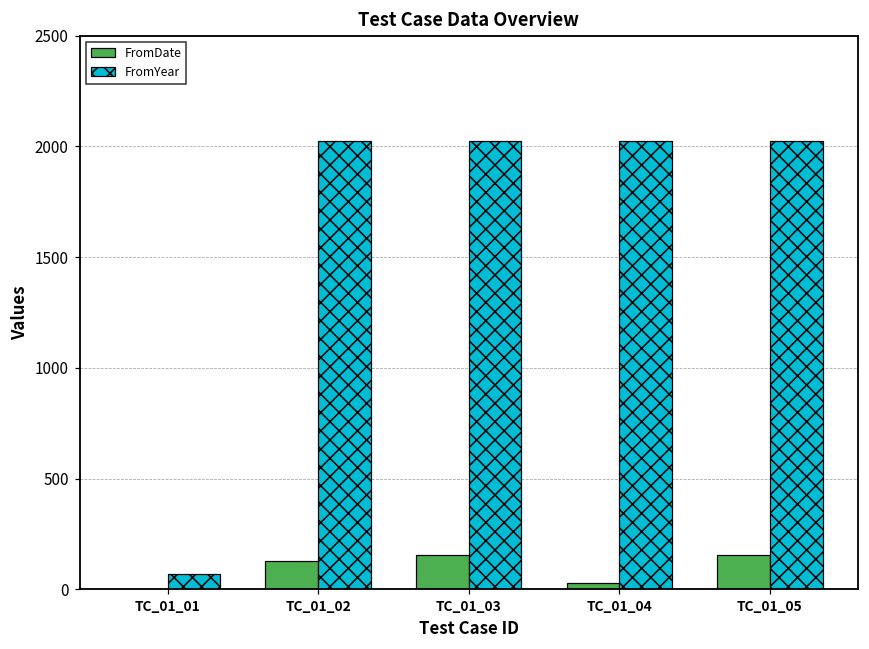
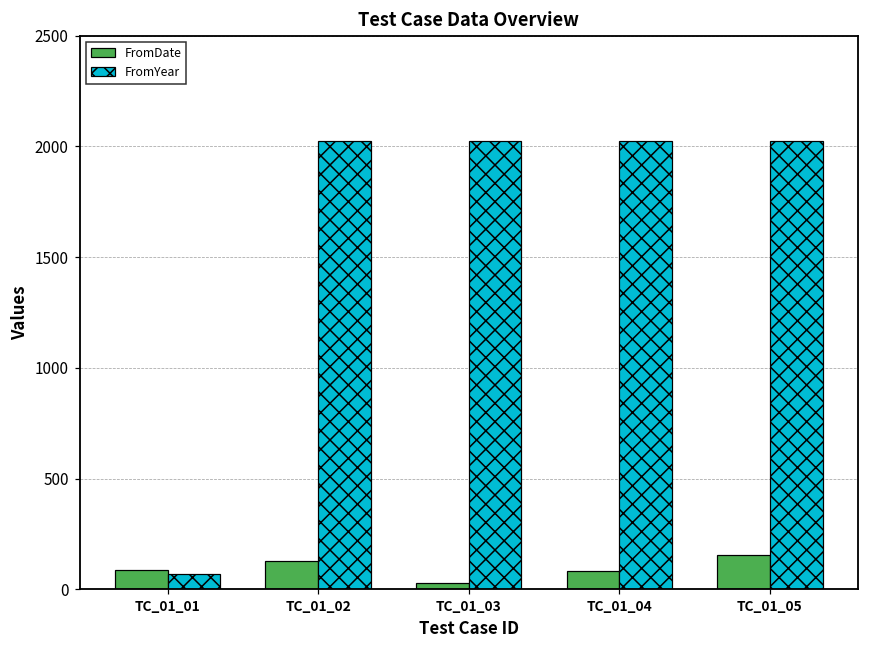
  {
    "FromDate": {
-     "TC_01_01": 0,
+     "TC_01_01": 90,
      "TC_01_02": 130,
-     "TC_01_03": 160,
-     "TC_01_04": 30,
+     "TC_01_03": 30,
+     "TC_01_04": 80,
      "TC_01_05": 160
    },
    "FromYear": {
      "TC_01_01": 70,
      "TC_01_02": 2020,
      "TC_01_03": 2020,
      "TC_01_04": 2020,
      "TC_01_05": 2020
    }
  }
